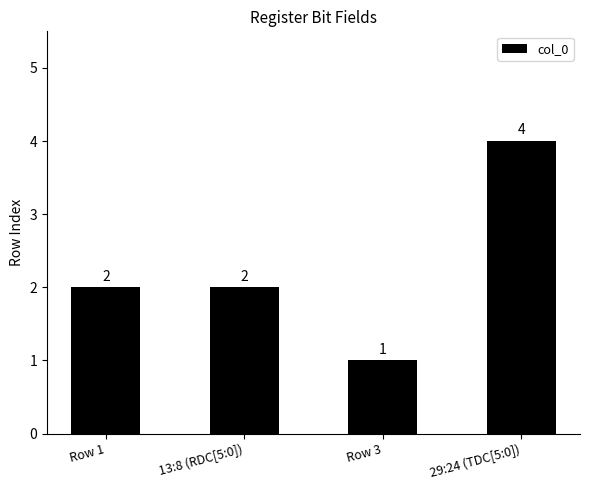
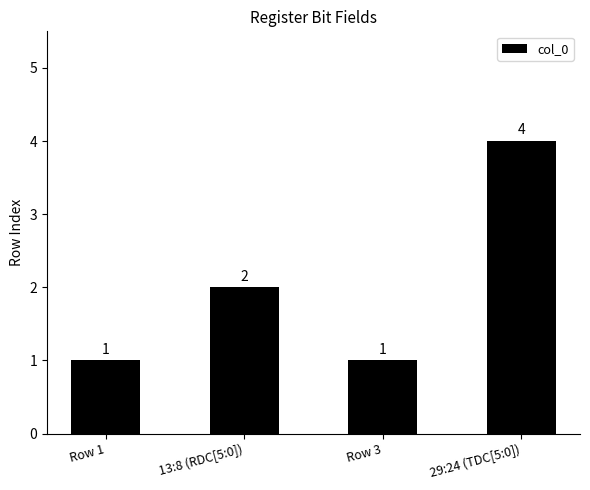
  {
-   "Row 1": 2,
+   "Row 1": 1,
    "13:8 (RDC[5:0])": 2,
    "Row 3": 1,
    "29:24 (TDC[5:0])": 4
  }
